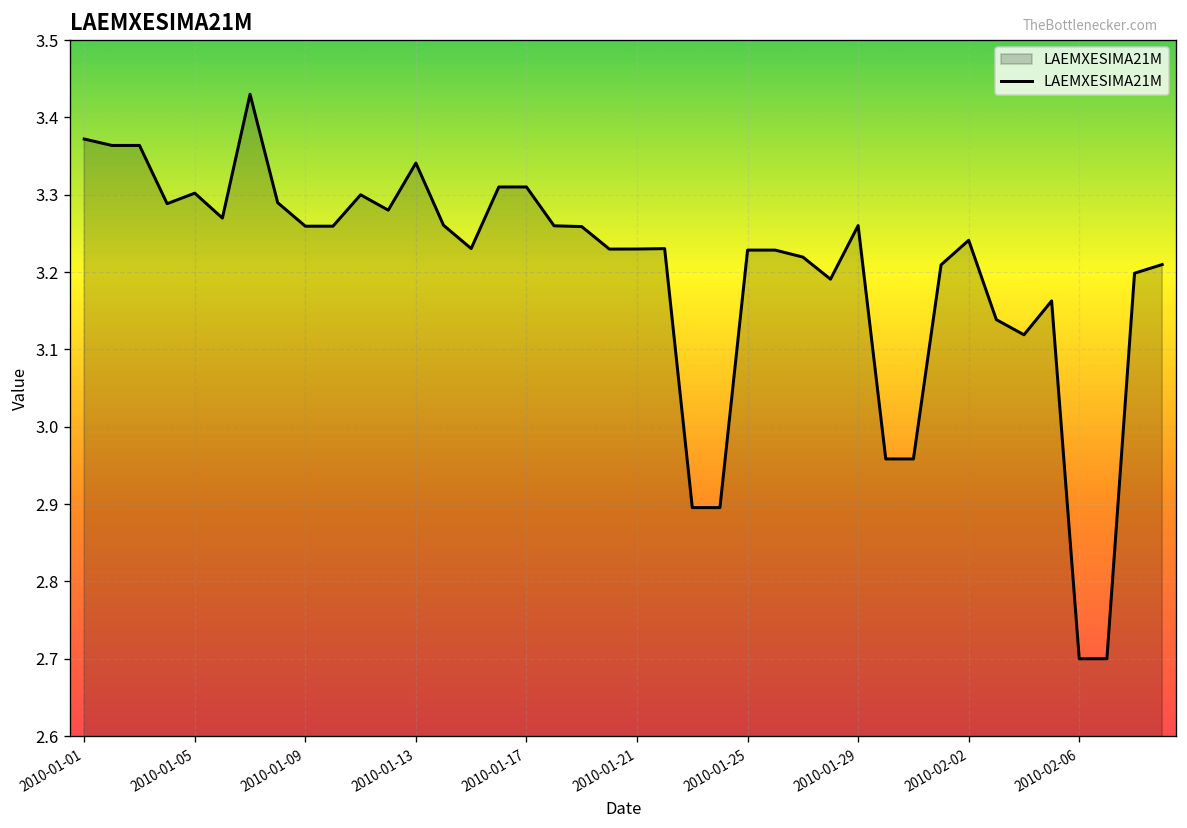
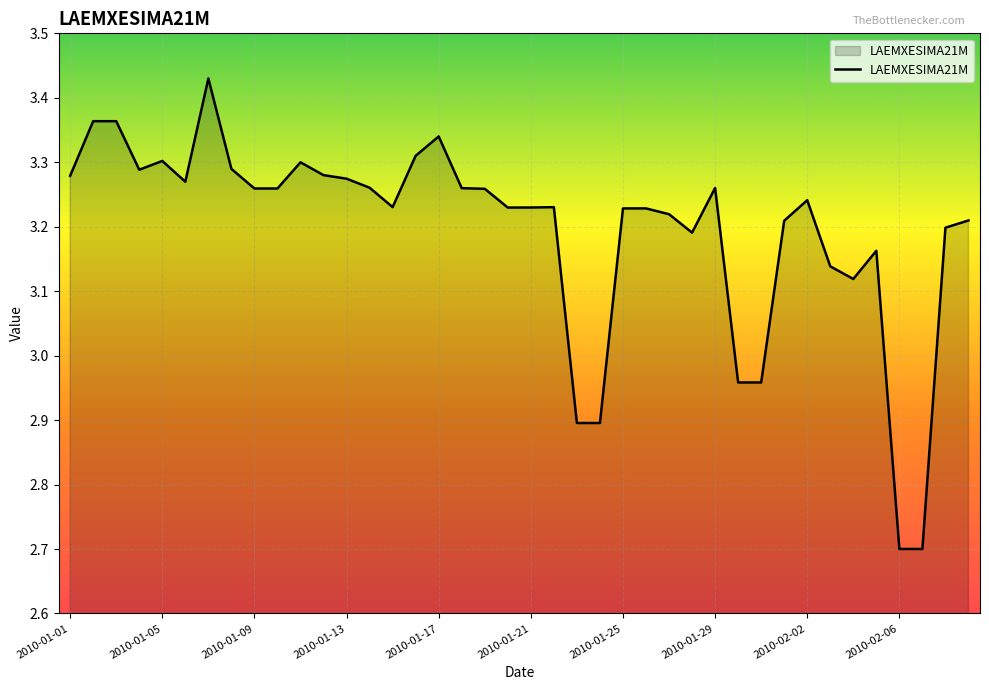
  {
-   "2010-01-01": 3.37,
+   "2010-01-01": 3.28,
    "2010-01-05": 3.30,
    "2010-01-09": 3.26,
-   "2010-01-13": 3.34,
-   "2010-01-17": 3.31,
+   "2010-01-13": 3.27,
+   "2010-01-17": 3.34,
    "2010-01-21": 3.23,
    "2010-01-25": 3.23,
    "2010-01-29": 3.26,
    "2010-02-02": 3.24,
    "2010-02-06": 2.70
  }
